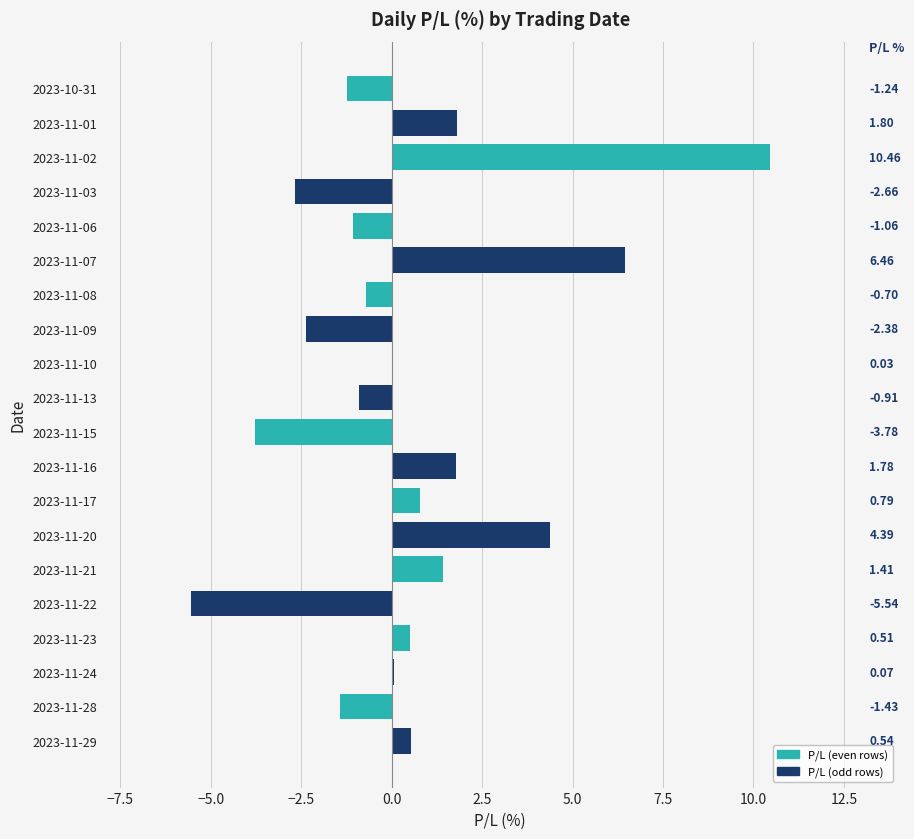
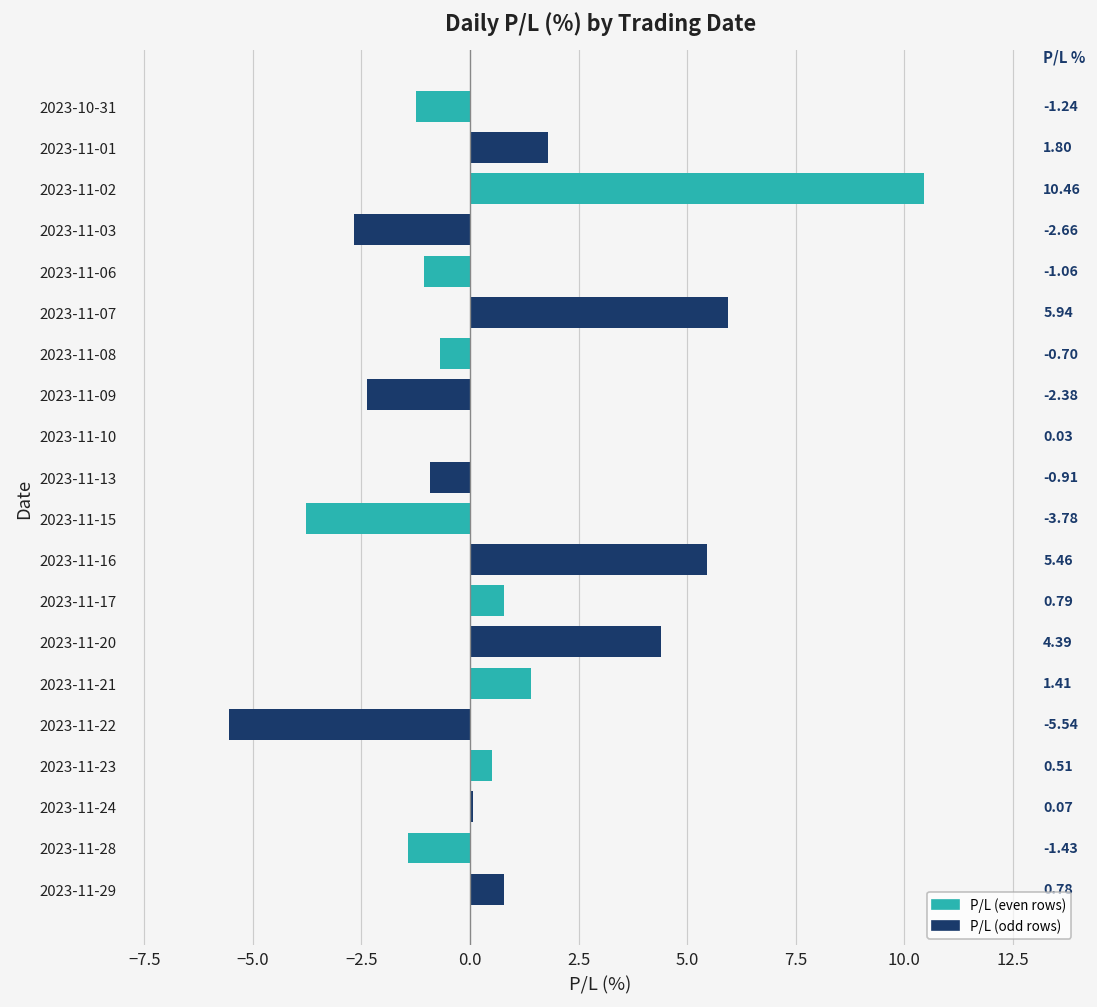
  {
-   "2023-11-07": 6.46,
-   "2023-11-16": 1.78,
-   "2023-11-29": 0.5
+   "2023-11-07": 5.94,
+   "2023-11-16": 5.46,
+   "2023-11-29": 0.8
  }
